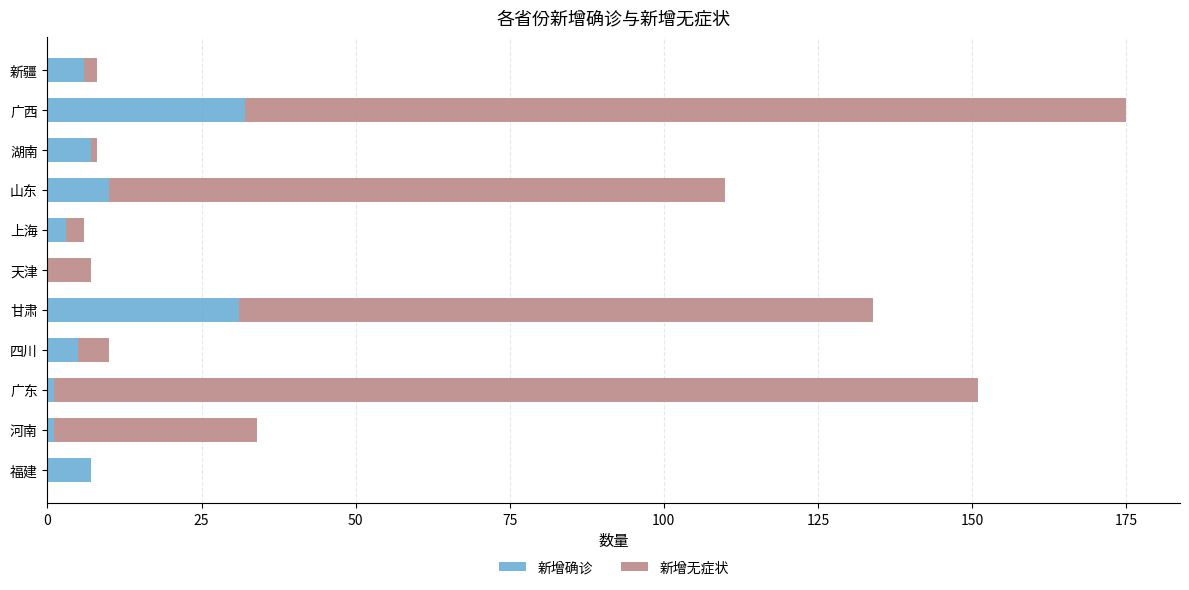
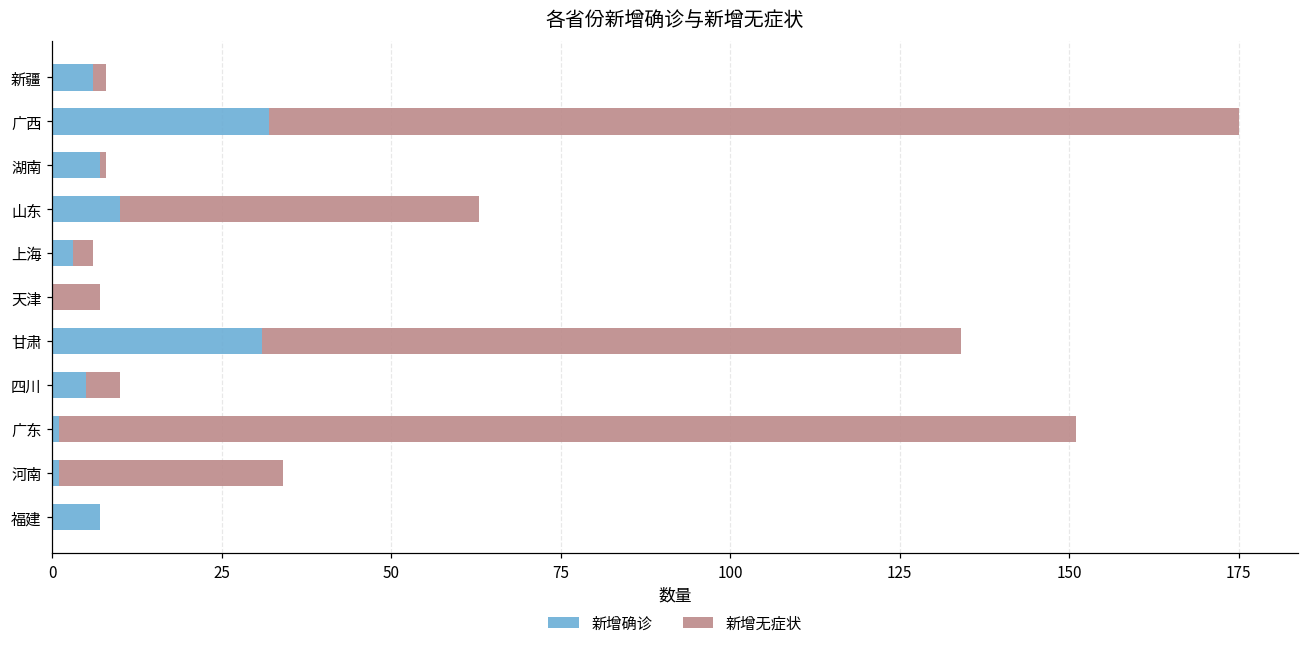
  {
    "新增确诊": {
      "新疆": 6,
      "广西": 32,
      "湖南": 7,
      "山东": 10,
      "上海": 3,
      "天津": 0,
      "甘肃": 31,
      "四川": 5,
      "广东": 1,
      "河南": 1,
      "福建": 7
    },
    "新增无症状": {
      "新疆": 2,
      "广西": 143,
      "湖南": 1,
-     "山东": 100,
+     "山东": 53,
      "上海": 3,
      "天津": 7,
      "甘肃": 103,
      "四川": 5,
      "广东": 150,
      "河南": 33,
      "福建": 0
    }
  }
